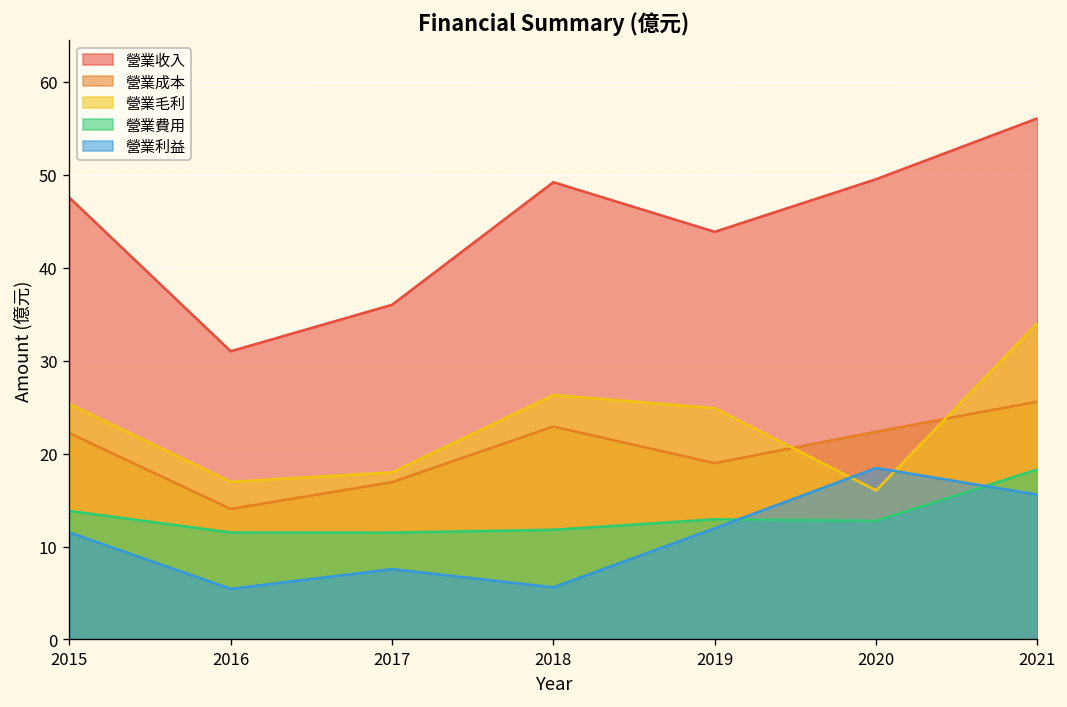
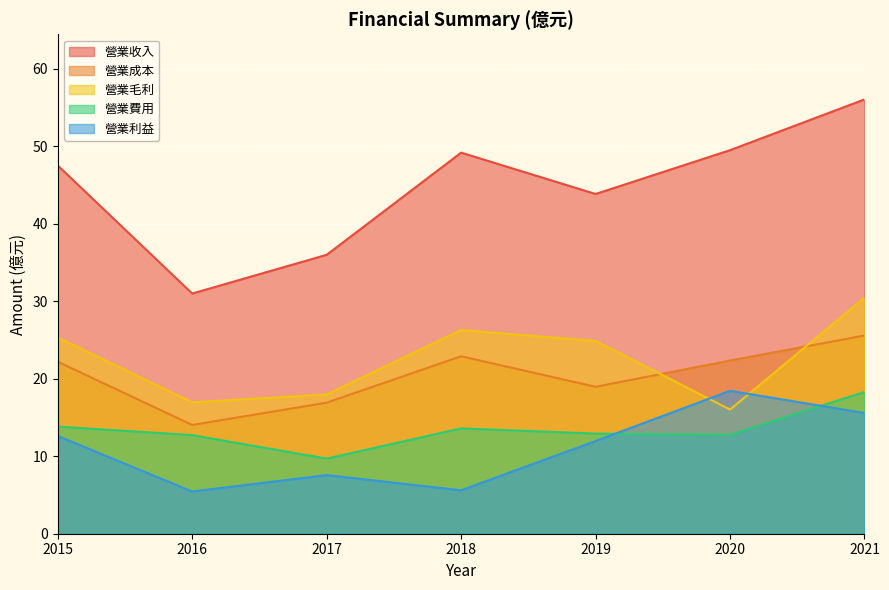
  {
    "營業毛利": {
      "2015": 25,
      "2016": 17,
      "2017": 18,
      "2018": 26,
      "2019": 25,
      "2020": 16,
-     "2021": 34
+     "2021": 30
    },
    "營業費用": {
      "2015": 14,
-     "2016": 12,
-     "2017": 12,
-     "2018": 12,
+     "2016": 13,
+     "2017": 10,
+     "2018": 14,
      "2019": 13,
      "2020": 13,
      "2021": 18
    },
    "營業利益": {
-     "2015": 12,
+     "2015": 13,
      "2016": 5,
      "2017": 8,
      "2018": 6,
      "2019": 12,
      "2020": 18,
      "2021": 16
    }
  }
